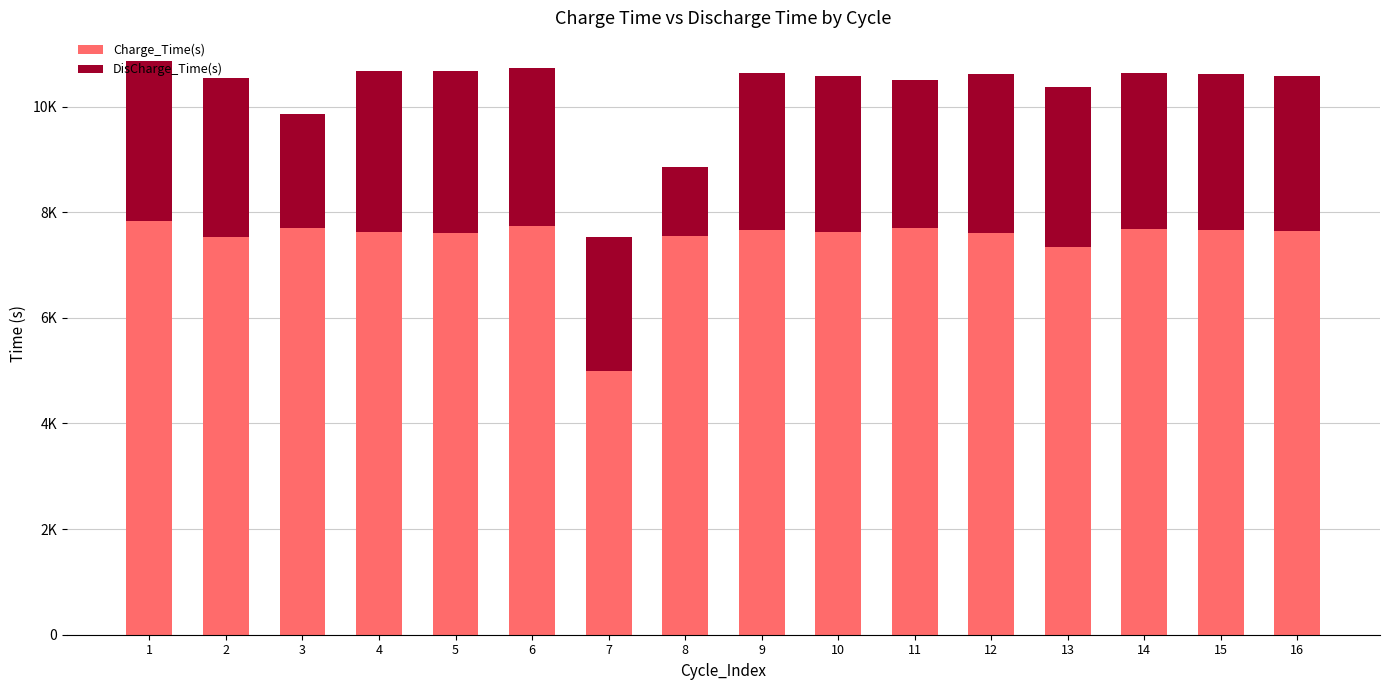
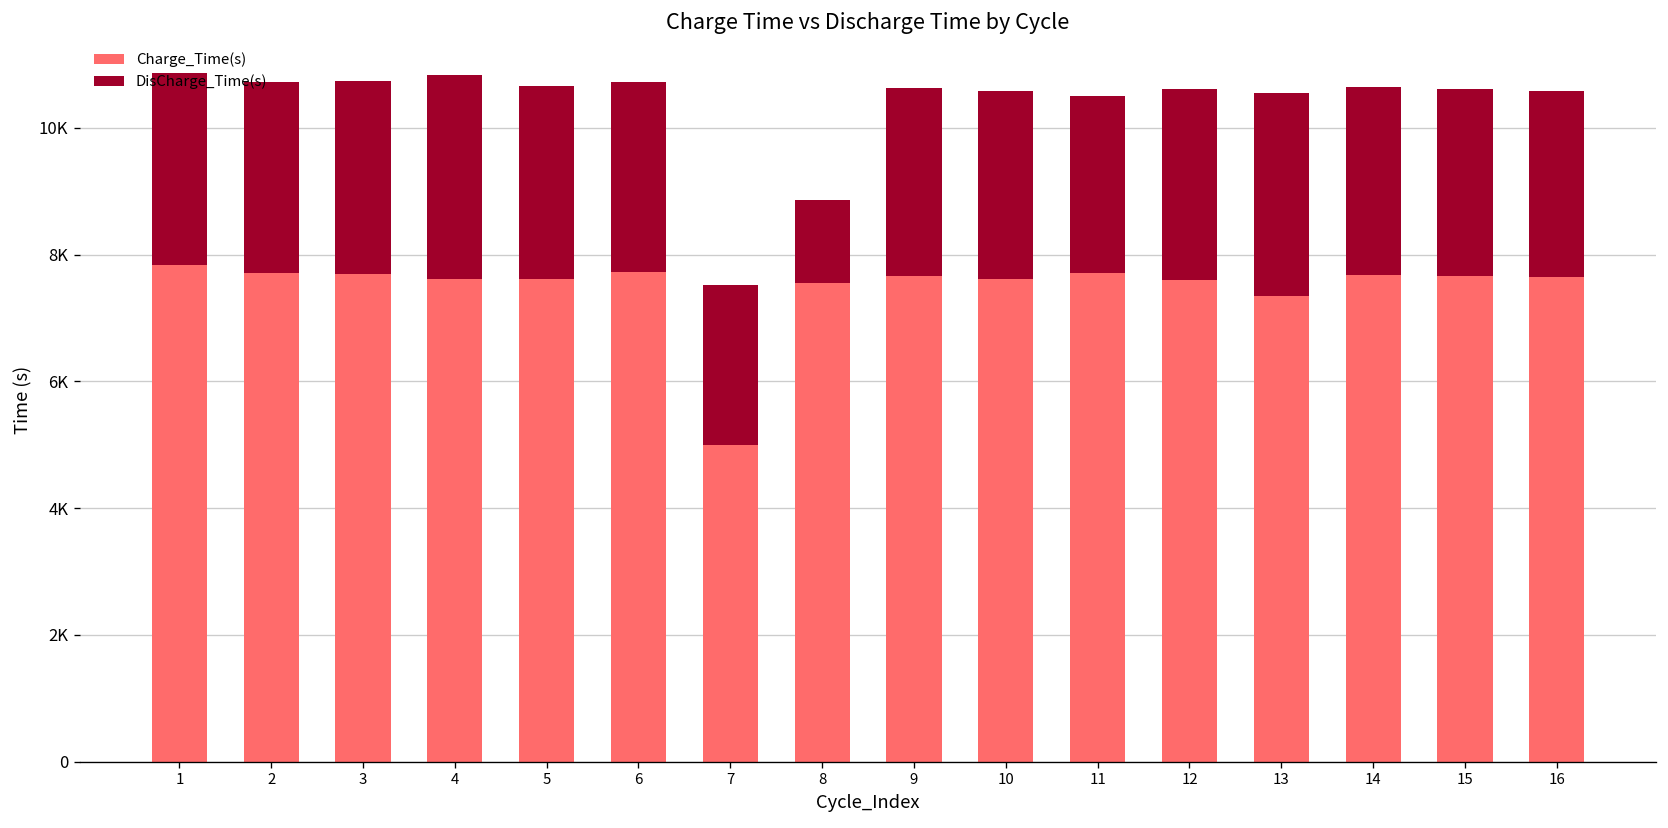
  {
    "Charge_Time(s)": {
      "1": 7800,
-     "2": 7500,
+     "2": 7700,
      "3": 7700,
      "4": 7600,
      "5": 7600,
      "6": 7700,
      "7": 5000,
      "8": 7600,
      "9": 7700,
      "10": 7600,
      "11": 7700,
      "12": 7600,
      "13": 7300,
      "14": 7700,
      "15": 7700,
      "16": 7600
    },
    "DisCharge_Time(s)": {
      "1": 3000,
      "2": 3000,
-     "3": 2200,
-     "4": 3000,
+     "3": 3000,
+     "4": 3200,
      "5": 3100,
      "6": 3000,
      "7": 2500,
      "8": 1300,
      "9": 3000,
      "10": 3000,
      "11": 2800,
      "12": 3000,
-     "13": 3000,
+     "13": 3200,
      "14": 3000,
      "15": 2900,
      "16": 2900
    }
  }
